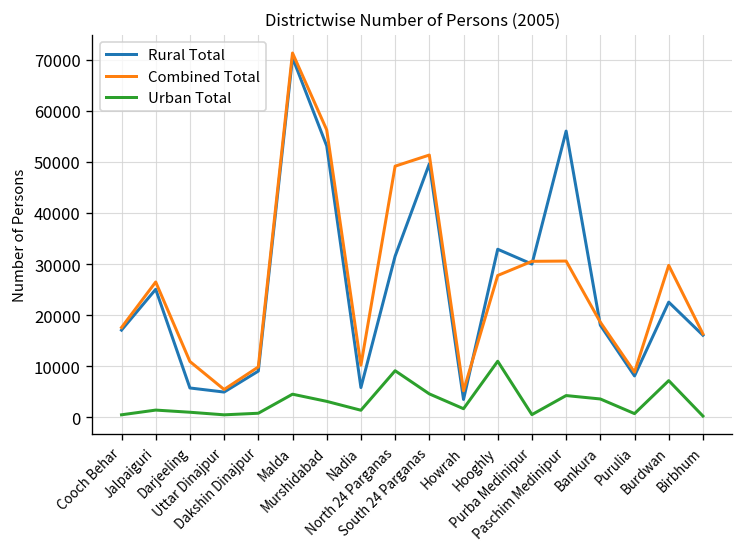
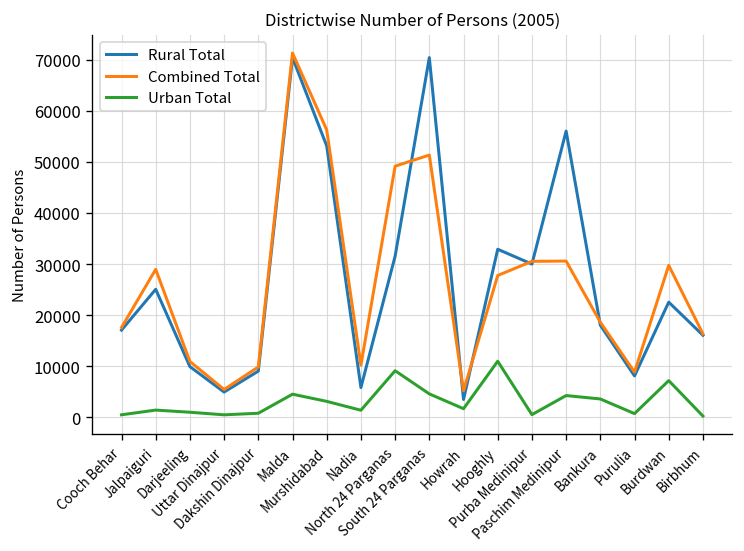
  {
    "Rural Total": {
      "Jalpaiguri": 25000,
-     "Darjeeling": 6000,
+     "Darjeeling": 10000,
      "Dakshin Dinajpur": 9000,
      "Malda": 70000,
      "Murshidabad": 53000,
      "Nadia": 6000,
      "North 24 Parganas": 32000,
-     "South 24 Parganas": 50000,
+     "South 24 Parganas": 70000,
      "Howrah": 4000,
      "Hooghly": 33000,
      "Paschim Medinipur": 56000,
      "Purulia": 8000,
      "Burdwan": 23000
    },
    "Combined Total": {
-     "Jalpaiguri": 26000,
+     "Jalpaiguri": 29000,
      "Darjeeling": 11000,
      "Dakshin Dinajpur": 10000,
      "Malda": 71000,
      "Murshidabad": 56000,
      "Nadia": 10000,
      "North 24 Parganas": 49000,
      "South 24 Parganas": 51000,
      "Howrah": 5000,
      "Hooghly": 28000,
      "Paschim Medinipur": 31000,
      "Purulia": 9000,
      "Burdwan": 30000
    },
    "Urban Total": {
      "Cooch Behar": 1000,
      "Jalpaiguri": 1000,
      "Darjeeling": 1000,
      "Uttar Dinajpur": 1000,
      "Dakshin Dinajpur": 1000,
      "Malda": 5000,
      "Murshidabad": 3000,
      "Nadia": 1000,
      "North 24 Parganas": 9000,
      "South 24 Parganas": 5000,
      "Howrah": 2000,
      "Hooghly": 11000,
      "Purba Medinipur": 1000,
      "Paschim Medinipur": 4000,
      "Bankura": 4000,
      "Purulia": 1000,
      "Burdwan": 7000,
      "Birbhum": 0
    }
  }
